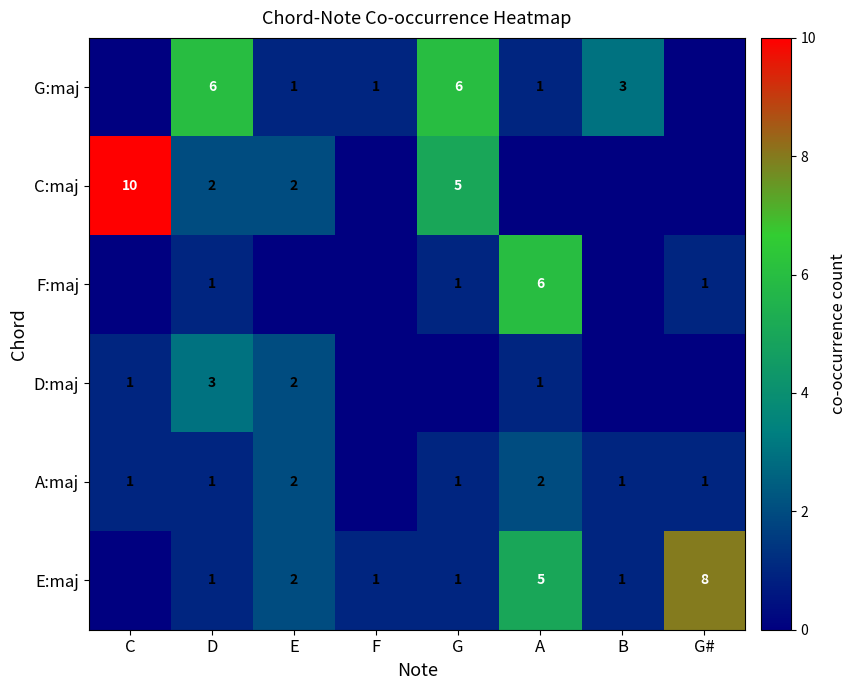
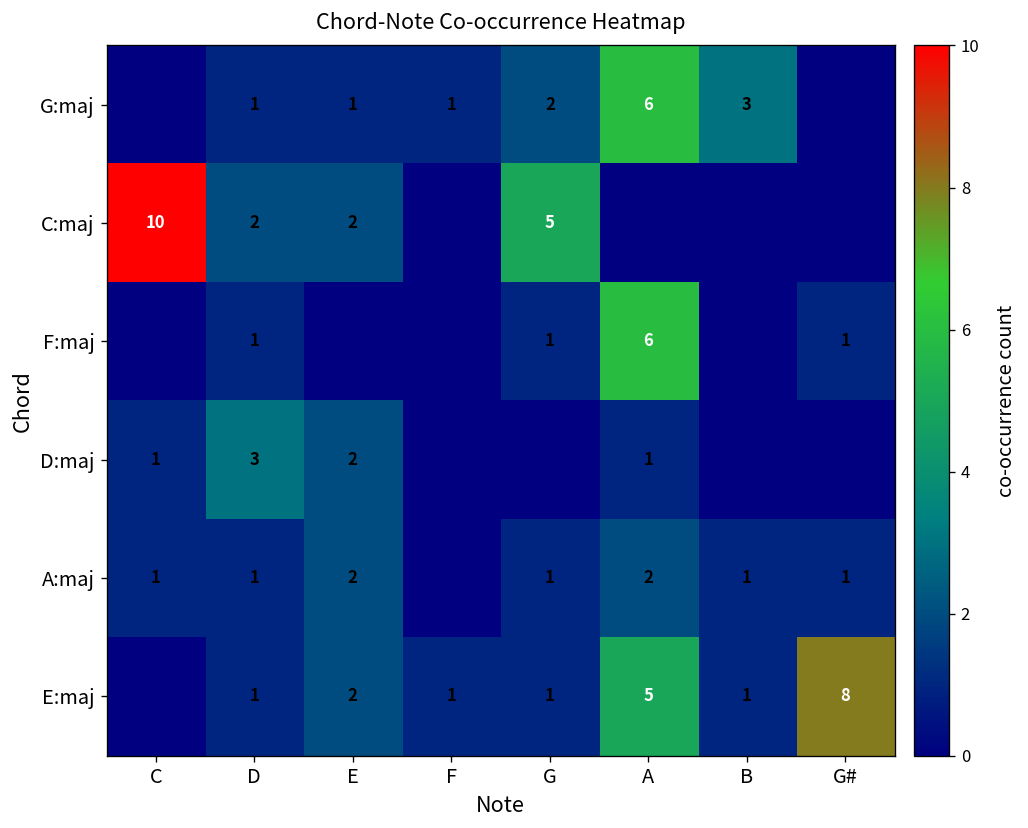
  {
    "G:maj": {
-     "D": 6,
+     "D": 1,
      "E": 1,
      "F": 1,
-     "G": 6,
-     "A": 1,
+     "G": 2,
+     "A": 6,
      "B": 3
    },
    "C:maj": {
      "C": 10,
      "D": 2,
      "E": 2,
      "G": 5
    },
    "F:maj": {
      "D": 1,
      "G": 1,
      "A": 6,
      "G#": 1
    },
    "D:maj": {
      "C": 1,
      "D": 3,
      "E": 2,
      "A": 1
    },
    "A:maj": {
      "C": 1,
      "D": 1,
      "E": 2,
      "G": 1,
      "A": 2,
      "B": 1,
      "G#": 1
    },
    "E:maj": {
      "D": 1,
      "E": 2,
      "F": 1,
      "G": 1,
      "A": 5,
      "B": 1,
      "G#": 8
    }
  }
